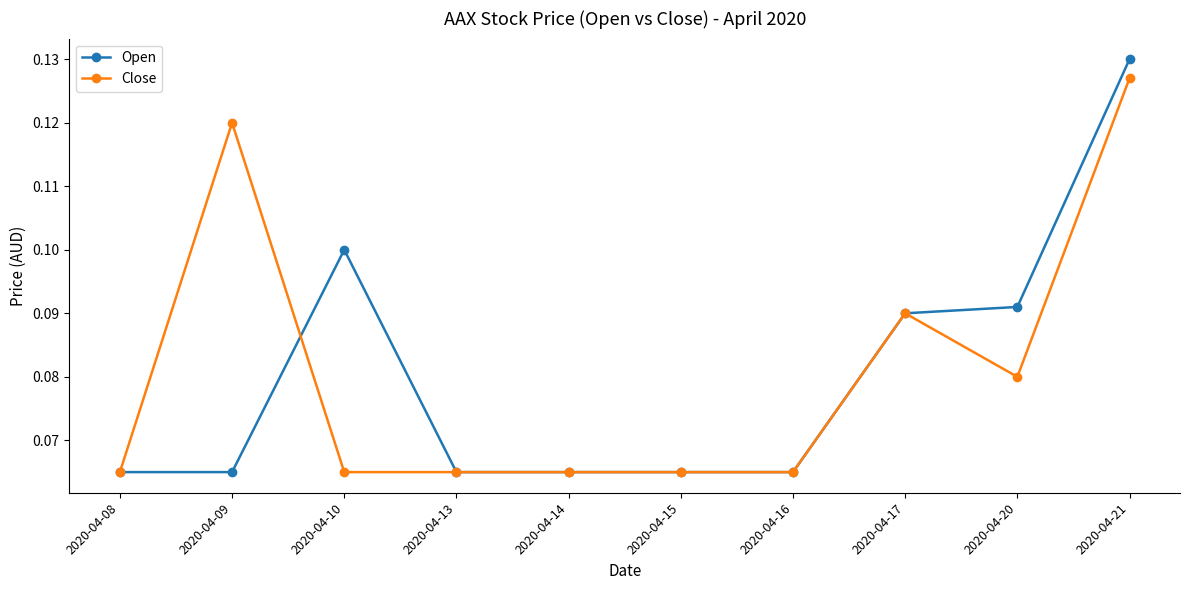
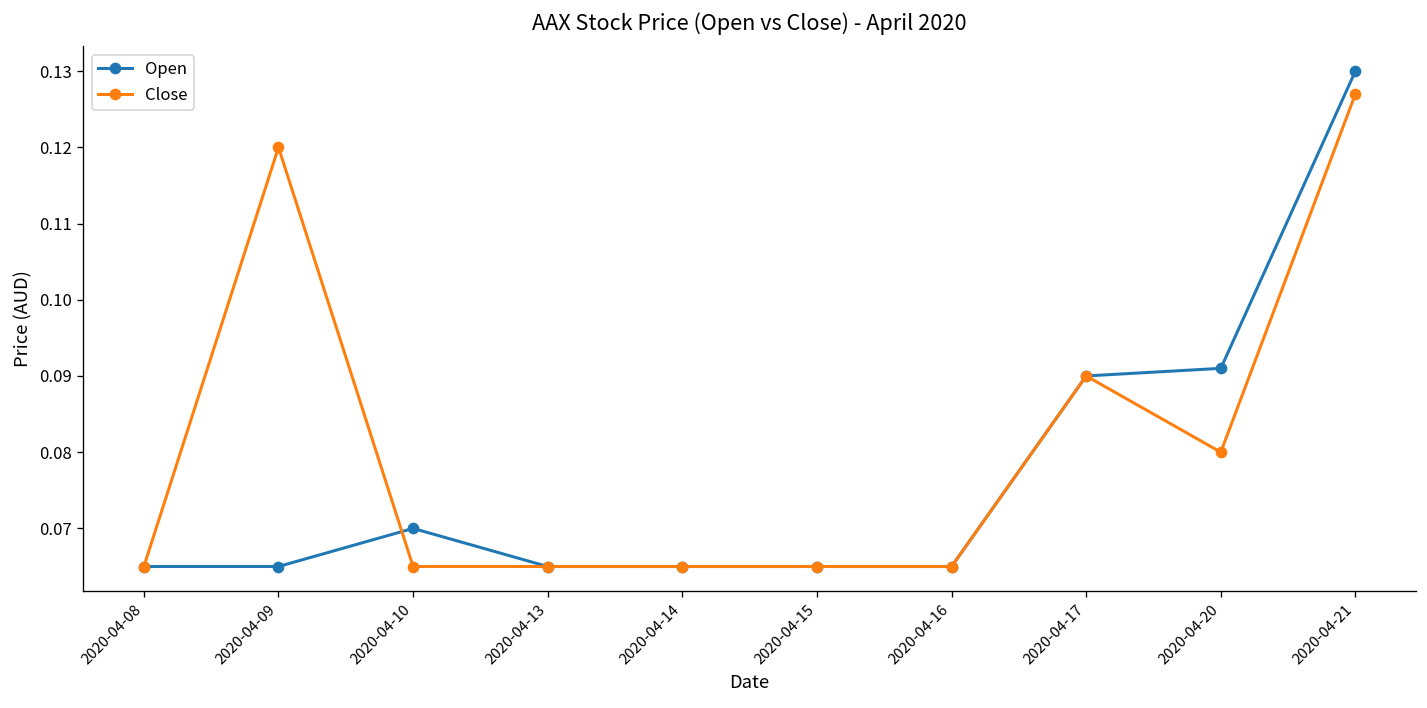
  {
    "Open": {
      "2020-04-09": 0.065,
-     "2020-04-10": 0.10,
+     "2020-04-10": 0.07,
      "2020-04-20": 0.091,
      "2020-04-21": 0.13
    },
    "Close": {
      "2020-04-09": 0.12,
      "2020-04-10": 0.065,
      "2020-04-20": 0.08,
      "2020-04-21": 0.127
    }
  }
